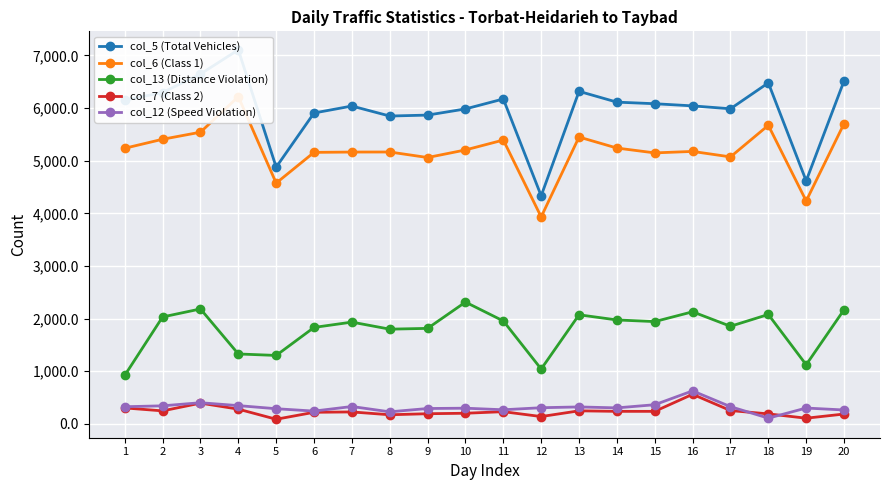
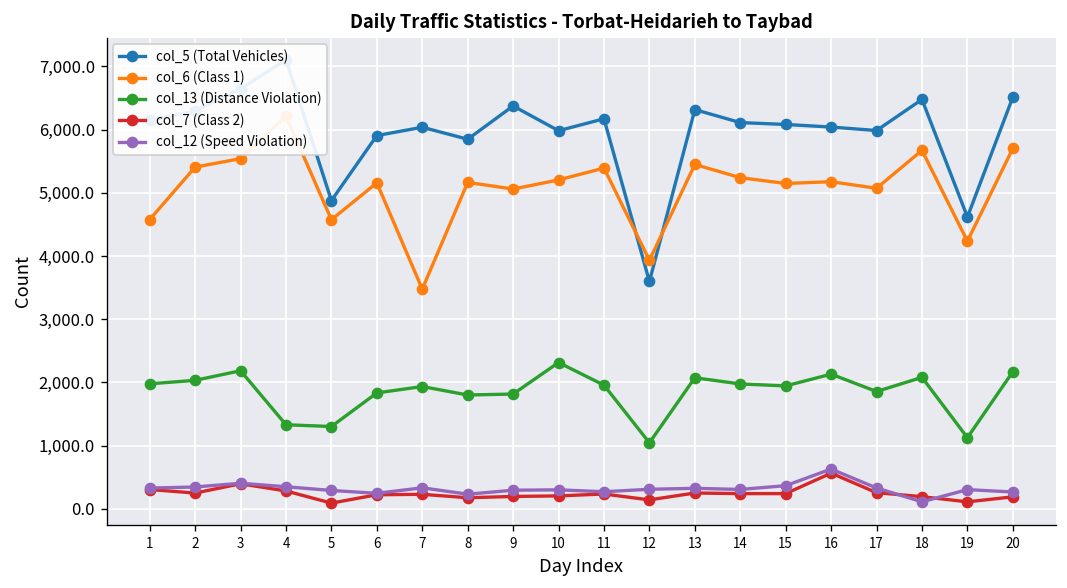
  {
    "col_5 (Total Vehicles)": {
      "5": "4,900",
      "6": "5,900",
      "7": "6,000",
      "8": "5,800",
-     "9": "5,900",
+     "9": "6,400",
      "10": "6,000",
      "11": "6,200",
-     "12": "4,300",
+     "12": "3,600",
      "13": "6,300",
      "14": "6,100",
      "15": "6,100",
      "16": "6,000",
      "17": "6,000",
      "18": "6,500",
      "19": "4,600",
      "20": "6,500"
    },
    "col_6 (Class 1)": {
-     "1": "5,200",
+     "1": "4,600",
      "2": "5,400",
      "3": "5,500",
      "5": "4,600",
      "6": "5,200",
-     "7": "5,200",
+     "7": "3,500",
      "8": "5,200",
      "9": "5,100",
      "10": "5,200",
      "11": "5,400",
      "12": "3,900",
      "13": "5,400",
      "14": "5,200",
      "15": "5,100",
      "16": "5,200",
      "17": "5,100",
      "18": "5,700",
      "19": "4,200",
      "20": "5,700"
    },
    "col_13 (Distance Violation)": {
-     "1": "900",
+     "1": "2,000",
      "2": "2,000",
      "3": "2,200",
      "4": "1,300",
      "5": "1,300",
      "6": "1,800",
      "7": "1,900",
      "8": "1,800",
      "9": "1,800",
      "10": "2,300",
      "11": "2,000",
      "12": "1,000",
      "13": "2,100",
      "14": "2,000",
      "15": "1,900",
      "16": "2,100",
      "17": "1,900",
      "18": "2,100",
      "19": "1,100",
      "20": "2,200"
    },
    "col_7 (Class 2)": {
      "2": "200",
      "4": "300",
      "5": "100",
      "7": "200",
      "8": "200",
      "9": "200",
      "10": "200",
      "12": "100",
      "13": "200",
      "14": "200",
      "15": "200",
      "16": "600",
      "17": "300",
      "18": "200",
      "19": "100",
      "20": "200"
    },
    "col_12 (Speed Violation)": {
      "2": "300",
      "4": "300",
      "5": "300",
      "7": "300",
      "8": "200",
      "9": "300",
      "10": "300",
      "12": "300",
      "13": "300",
      "14": "300",
      "15": "400",
      "16": "600",
      "17": "300",
      "18": "100",
      "19": "300",
      "20": "300"
    }
  }
